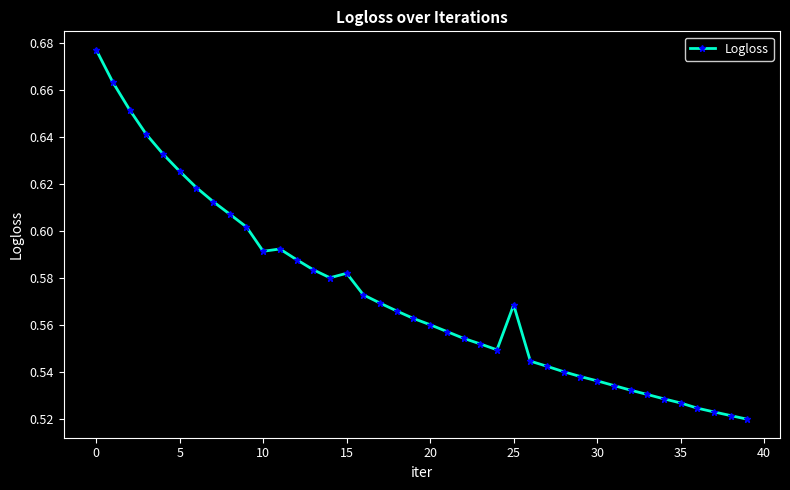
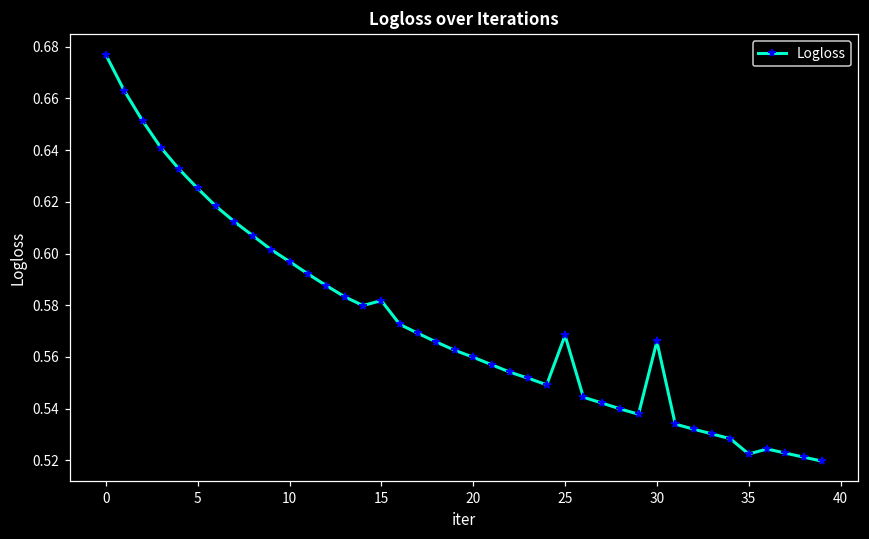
  {
    "0": 0.677,
    "5": 0.625,
-   "10": 0.591,
+   "10": 0.597,
    "15": 0.582,
    "20": 0.560,
    "25": 0.568,
-   "30": 0.536,
-   "35": 0.527
+   "30": 0.566,
+   "35": 0.522
  }
